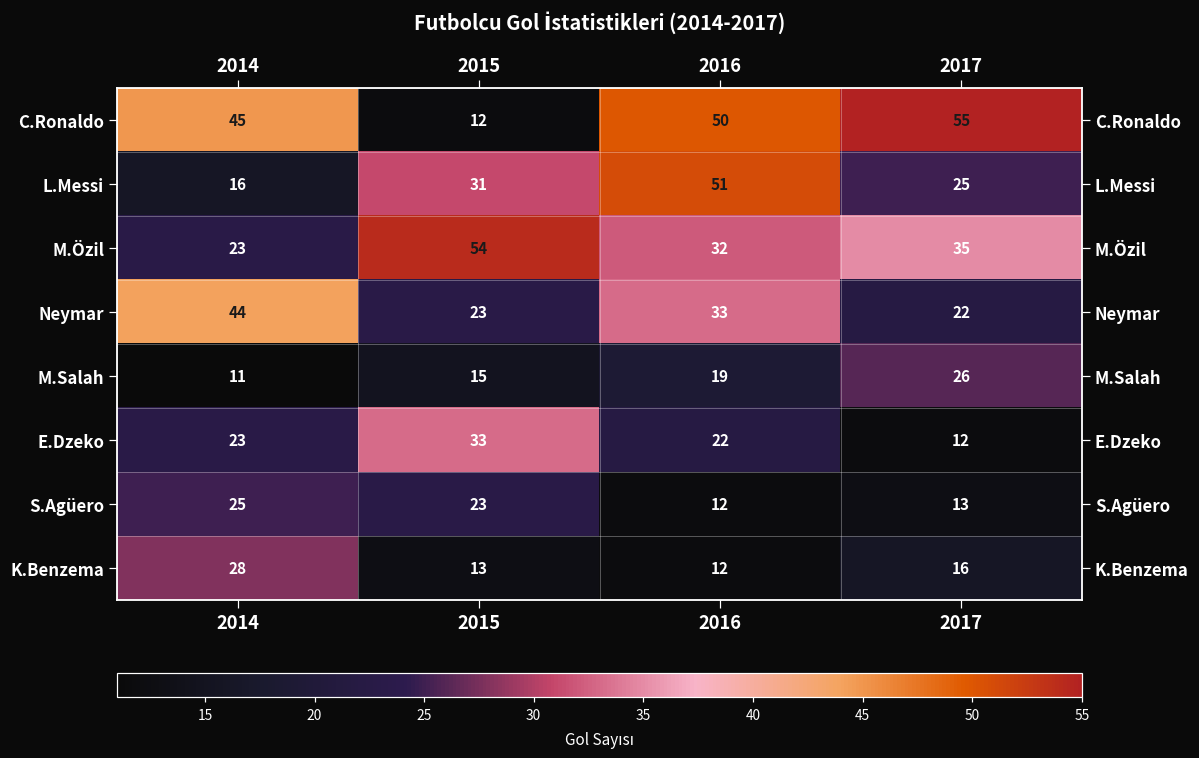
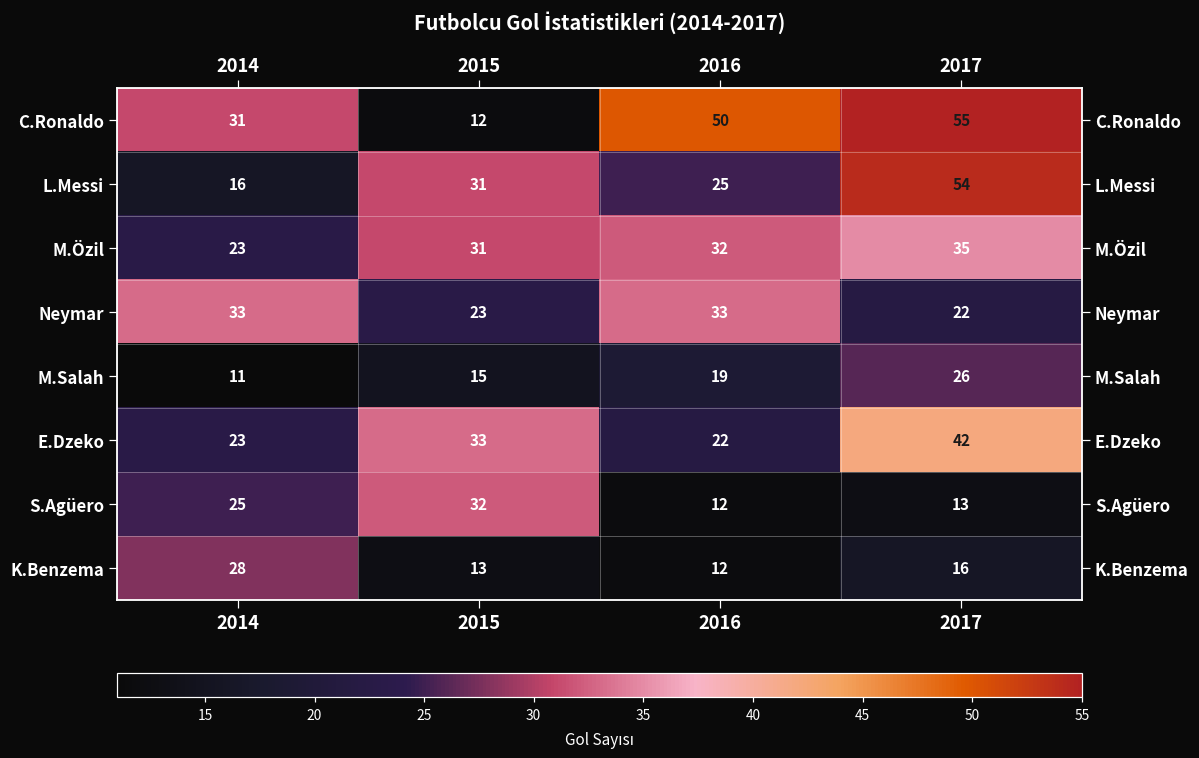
  {
    "C.Ronaldo": {
-     "2014": 45,
+     "2014": 31,
      "2015": 12,
      "2016": 50,
      "2017": 55
    },
    "L.Messi": {
      "2014": 16,
      "2015": 31,
-     "2016": 51,
-     "2017": 25
+     "2016": 25,
+     "2017": 54
    },
    "M.Özil": {
      "2014": 23,
-     "2015": 54,
+     "2015": 31,
      "2016": 32,
      "2017": 35
    },
    "Neymar": {
-     "2014": 44,
+     "2014": 33,
      "2015": 23,
      "2016": 33,
      "2017": 22
    },
    "M.Salah": {
      "2014": 11,
      "2015": 15,
      "2016": 19,
      "2017": 26
    },
    "E.Dzeko": {
      "2014": 23,
      "2015": 33,
      "2016": 22,
-     "2017": 12
+     "2017": 42
    },
    "S.Agüero": {
      "2014": 25,
-     "2015": 23,
+     "2015": 32,
      "2016": 12,
      "2017": 13
    },
    "K.Benzema": {
      "2014": 28,
      "2015": 13,
      "2016": 12,
      "2017": 16
    }
  }
